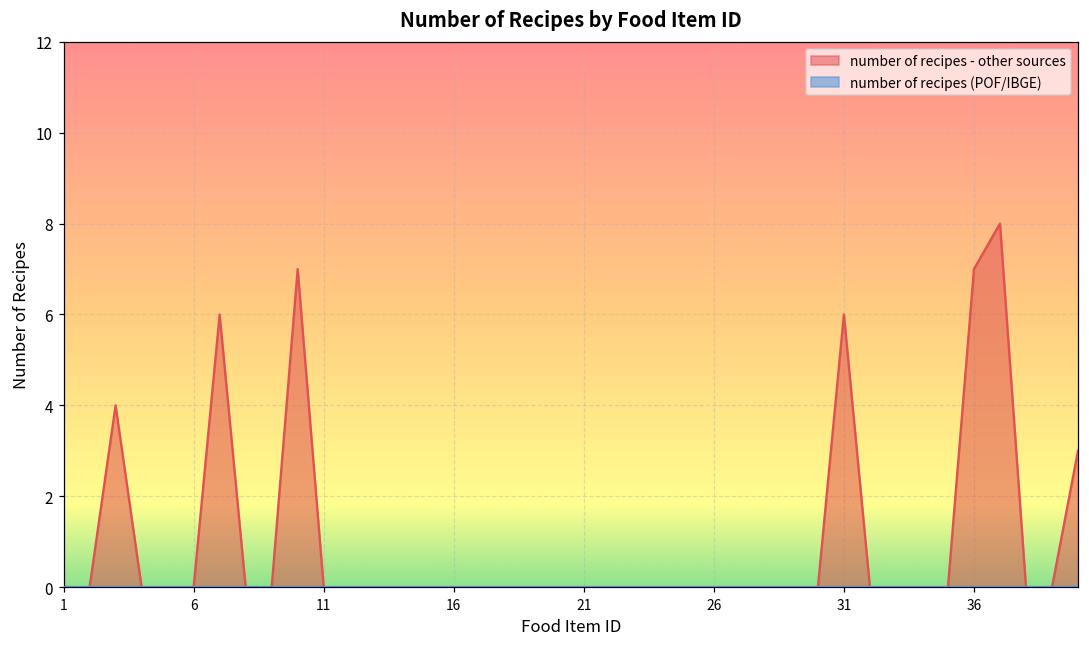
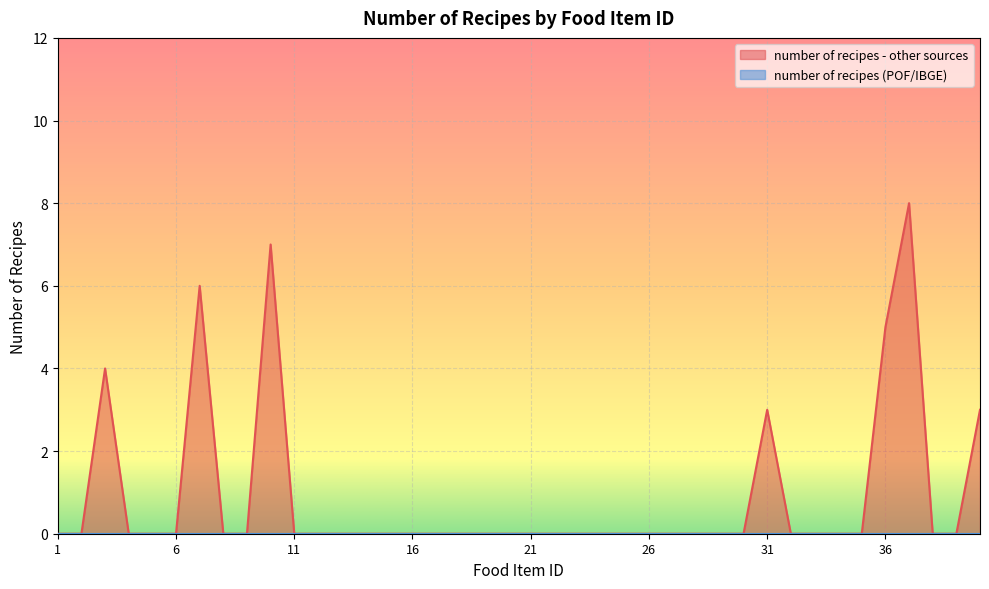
  {
    "number of recipes - other sources": {
-     "31": 6,
-     "36": 7
+     "31": 3,
+     "36": 5
    },
    "number of recipes (POF/IBGE)": {
      "31": 0,
      "36": 0
    }
  }
